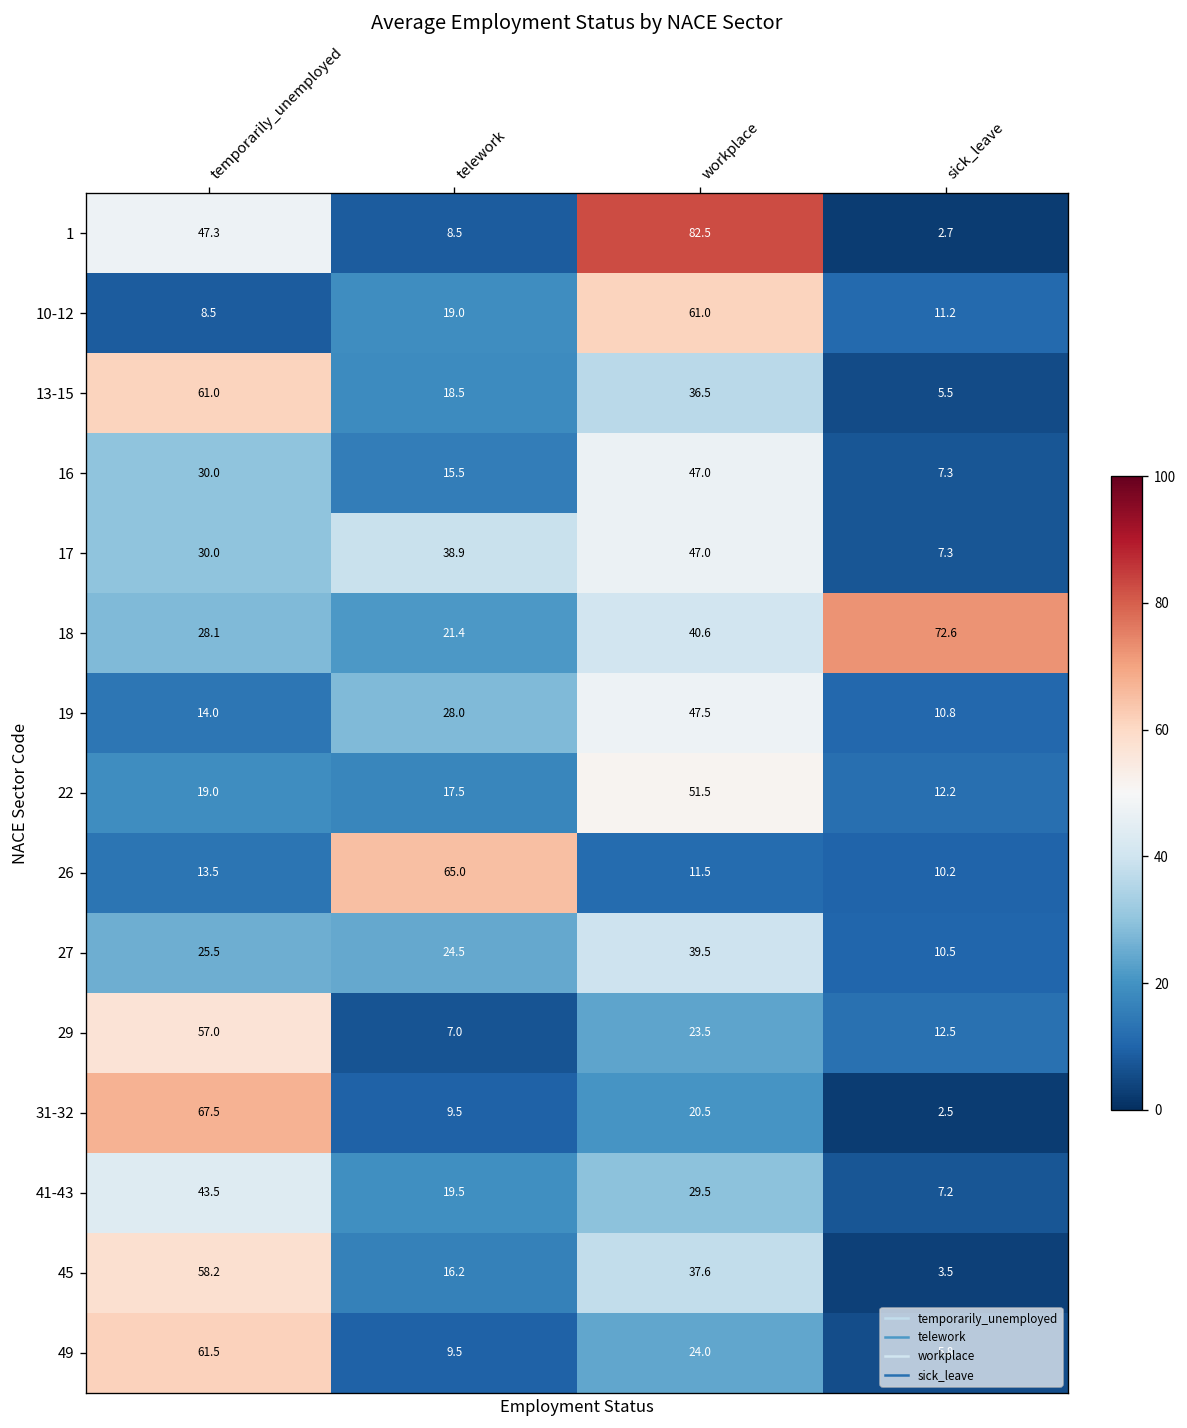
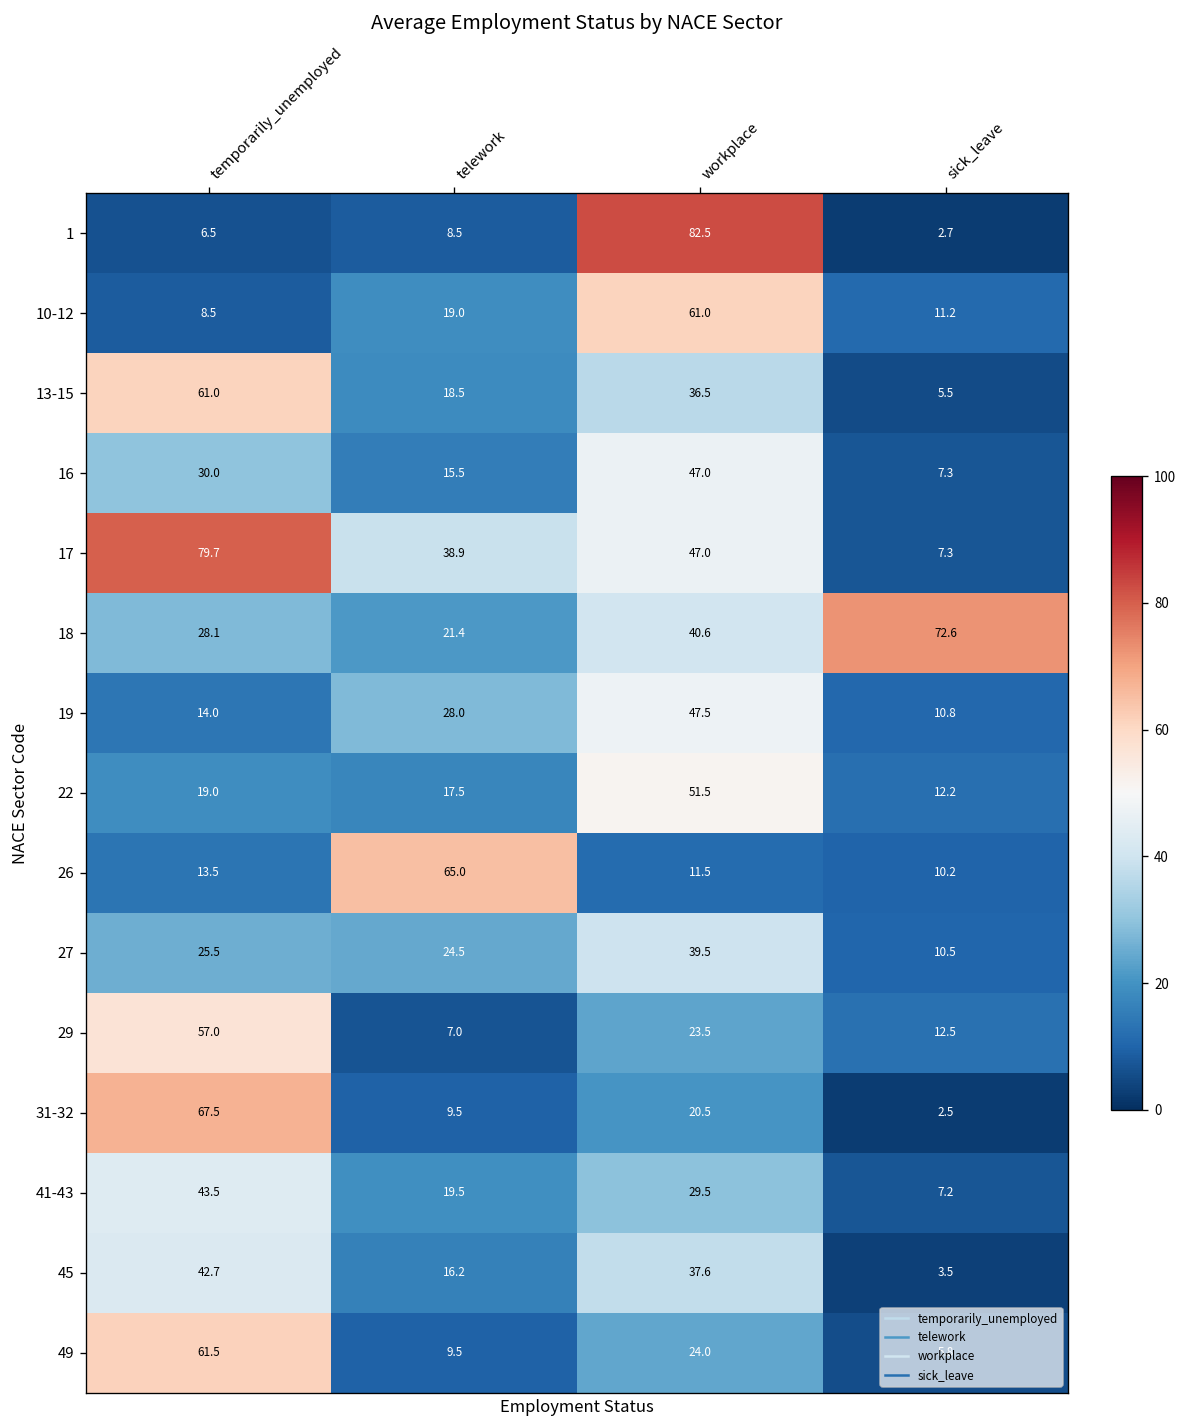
  {
    "1": {
-     "temporarily_unemployed": 47.3,
+     "temporarily_unemployed": 6.5,
      "telework": 8.5,
      "workplace": 82.5,
      "sick_leave": 2.7
    },
    "10-12": {
      "temporarily_unemployed": 8.5,
      "telework": 19.0,
      "workplace": 61.0,
      "sick_leave": 11.2
    },
    "13-15": {
      "temporarily_unemployed": 61.0,
      "telework": 18.5,
      "workplace": 36.5,
      "sick_leave": 5.5
    },
    "16": {
      "temporarily_unemployed": 30.0,
      "telework": 15.5,
      "workplace": 47.0,
      "sick_leave": 7.3
    },
    "17": {
-     "temporarily_unemployed": 30.0,
+     "temporarily_unemployed": 79.7,
      "telework": 38.9,
      "workplace": 47.0,
      "sick_leave": 7.3
    },
    "18": {
      "temporarily_unemployed": 28.1,
      "telework": 21.4,
      "workplace": 40.6,
      "sick_leave": 72.6
    },
    "19": {
      "temporarily_unemployed": 14.0,
      "telework": 28.0,
      "workplace": 47.5,
      "sick_leave": 10.8
    },
    "22": {
      "temporarily_unemployed": 19.0,
      "telework": 17.5,
      "workplace": 51.5,
      "sick_leave": 12.2
    },
    "26": {
      "temporarily_unemployed": 13.5,
      "telework": 65.0,
      "workplace": 11.5,
      "sick_leave": 10.2
    },
    "27": {
      "temporarily_unemployed": 25.5,
      "telework": 24.5,
      "workplace": 39.5,
      "sick_leave": 10.5
    },
    "29": {
      "temporarily_unemployed": 57.0,
      "telework": 7.0,
      "workplace": 23.5,
      "sick_leave": 12.5
    },
    "31-32": {
      "temporarily_unemployed": 67.5,
      "telework": 9.5,
      "workplace": 20.5,
      "sick_leave": 2.5
    },
    "41-43": {
      "temporarily_unemployed": 43.5,
      "telework": 19.5,
      "workplace": 29.5,
      "sick_leave": 7.2
    },
    "45": {
-     "temporarily_unemployed": 58.2,
+     "temporarily_unemployed": 42.7,
      "telework": 16.2,
      "workplace": 37.6,
      "sick_leave": 3.5
    },
    "49": {
      "temporarily_unemployed": 61.5,
      "telework": 9.5,
      "workplace": 24.0
    }
  }
